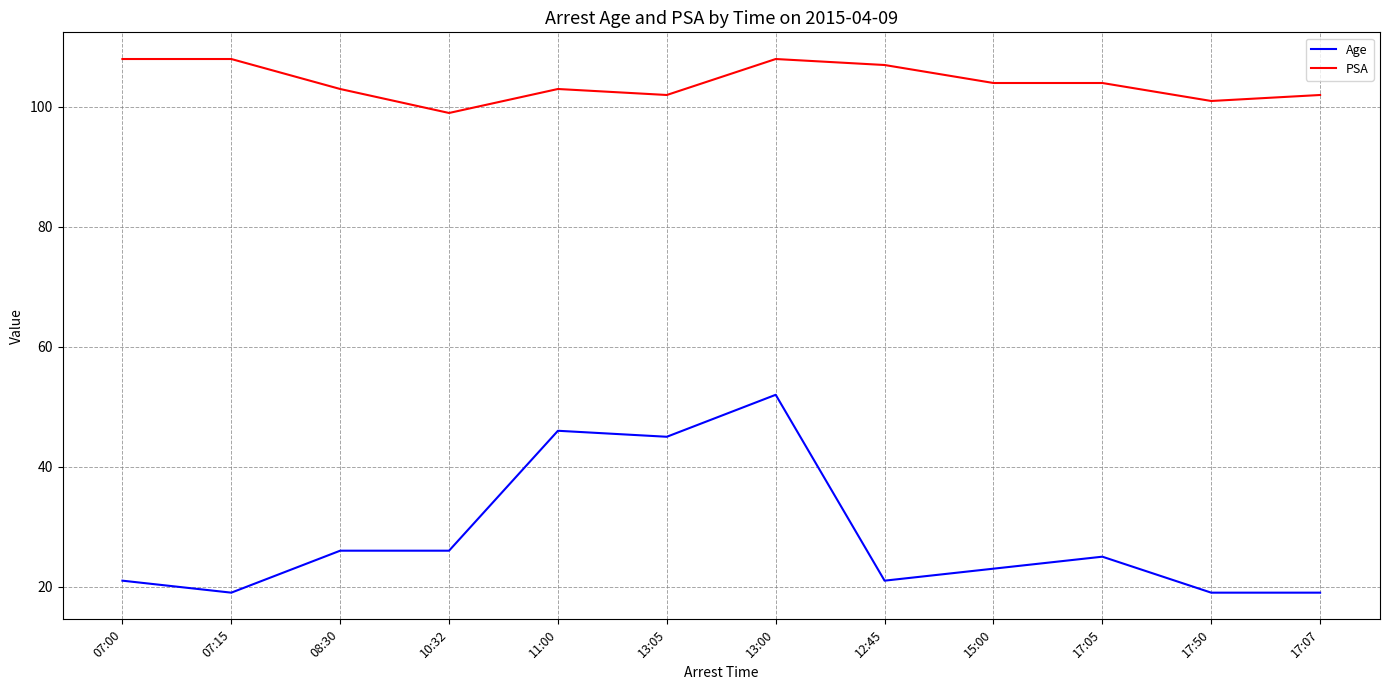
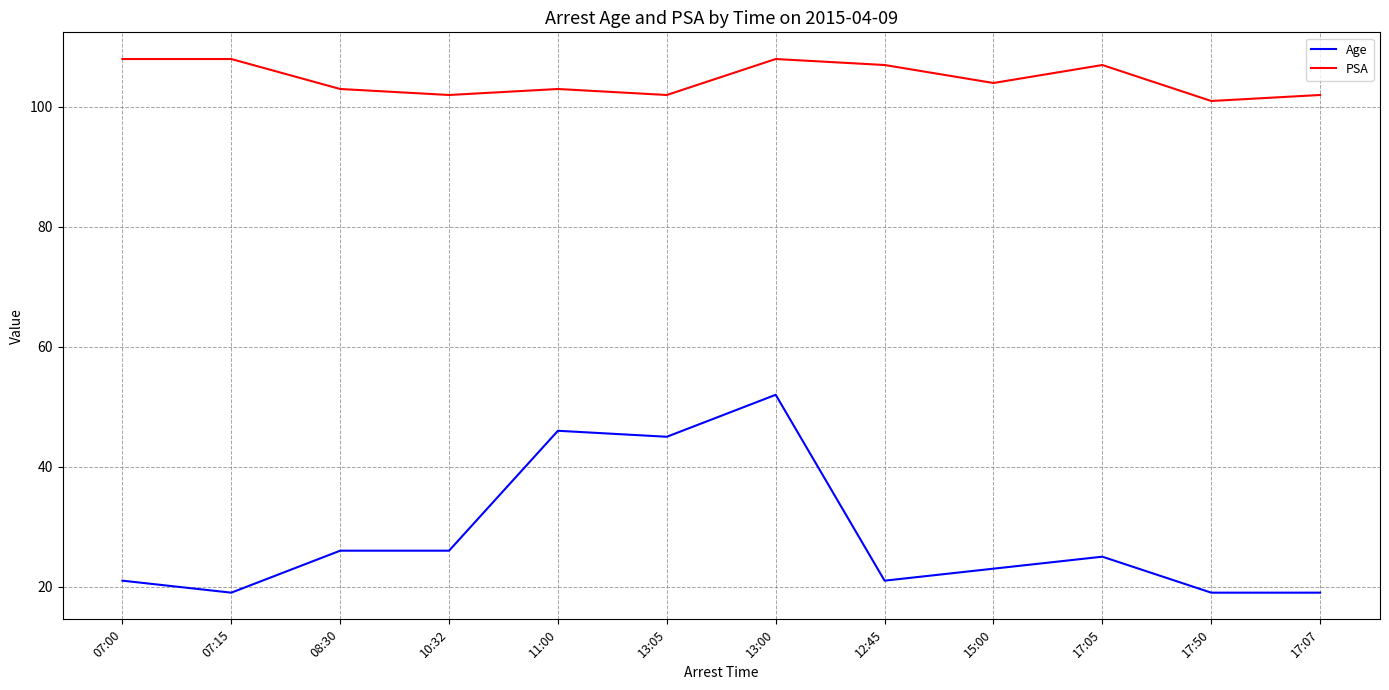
  {
    "Age": {
      "07:00": 21,
      "07:15": 19,
      "08:30": 26,
      "10:32": 26,
      "11:00": 46,
      "13:05": 45,
      "13:00": 52,
      "12:45": 21,
      "15:00": 23,
      "17:05": 25,
      "17:50": 19,
      "17:07": 19
    },
    "PSA": {
      "07:00": 108,
      "07:15": 108,
      "08:30": 103,
-     "10:32": 99,
+     "10:32": 102,
      "11:00": 103,
      "13:05": 102,
      "13:00": 108,
      "12:45": 107,
      "15:00": 104,
-     "17:05": 104,
+     "17:05": 107,
      "17:50": 101,
      "17:07": 102
    }
  }
